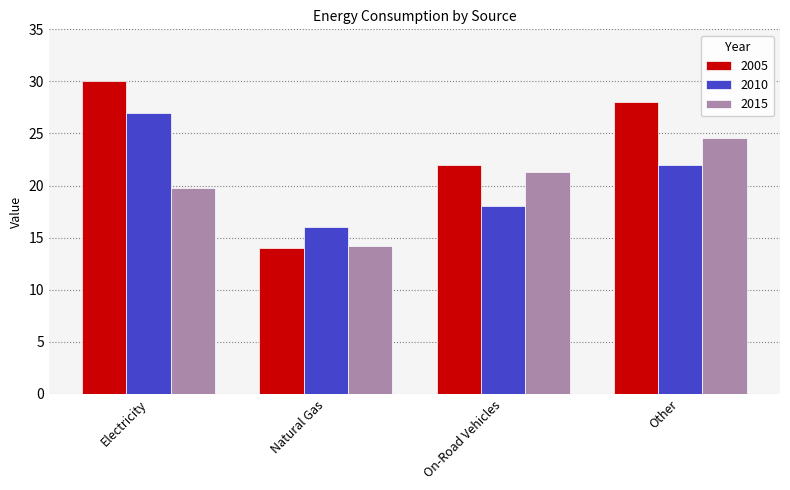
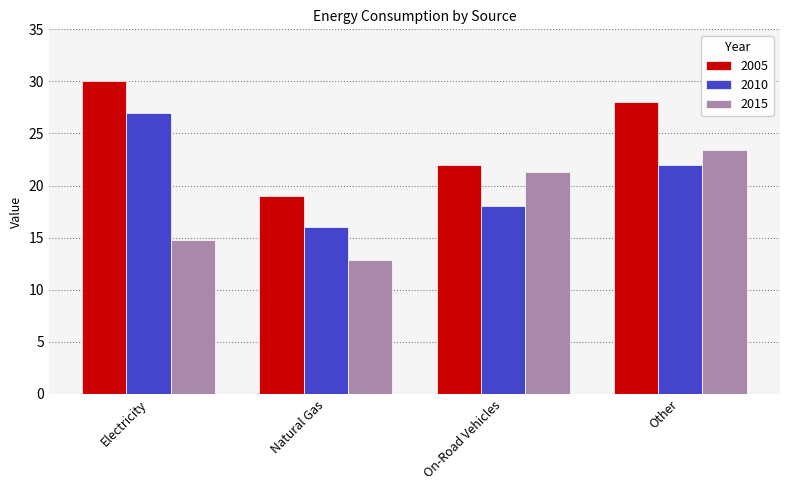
  {
    "2005": {
      "Electricity": 30,
-     "Natural Gas": 14,
+     "Natural Gas": 19,
      "On-Road Vehicles": 22,
      "Other": 28
    },
    "2010": {
      "Electricity": 27.0,
      "Natural Gas": 16.0,
      "On-Road Vehicles": 18.0,
      "Other": 22.0
    },
    "2015": {
-     "Electricity": 19.7,
-     "Natural Gas": 14.2,
+     "Electricity": 14.8,
+     "Natural Gas": 12.9,
      "On-Road Vehicles": 21.3,
-     "Other": 24.5
+     "Other": 23.4
    }
  }
